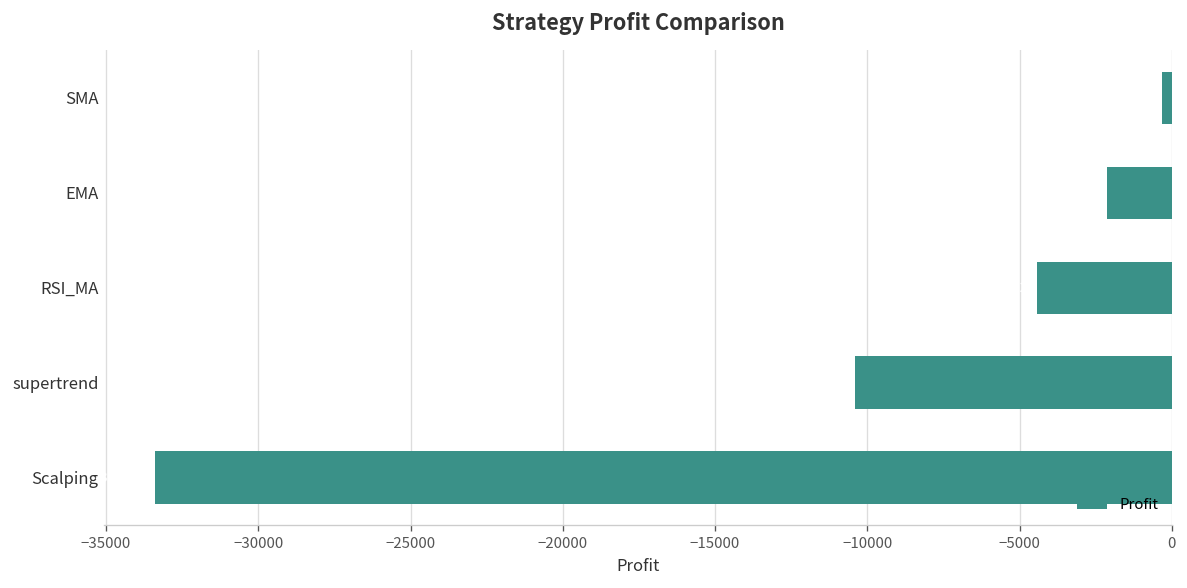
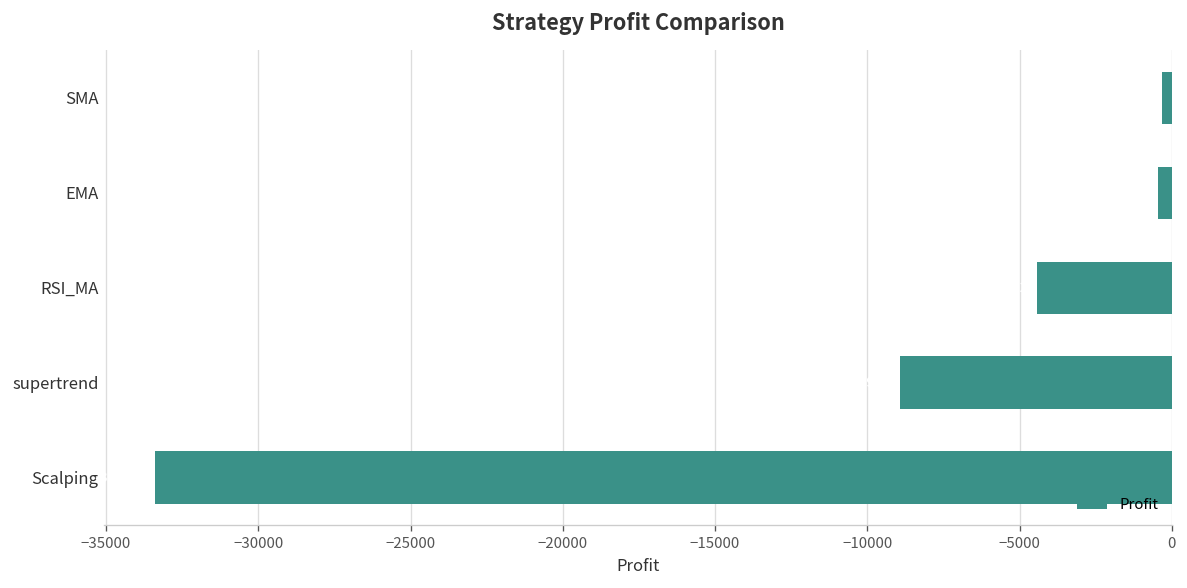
  {
    "SMA": -300,
-   "EMA": -2100,
+   "EMA": -500,
    "RSI_MA": -4400,
-   "supertrend": -10400,
+   "supertrend": -8900,
    "Scalping": -33400
  }
